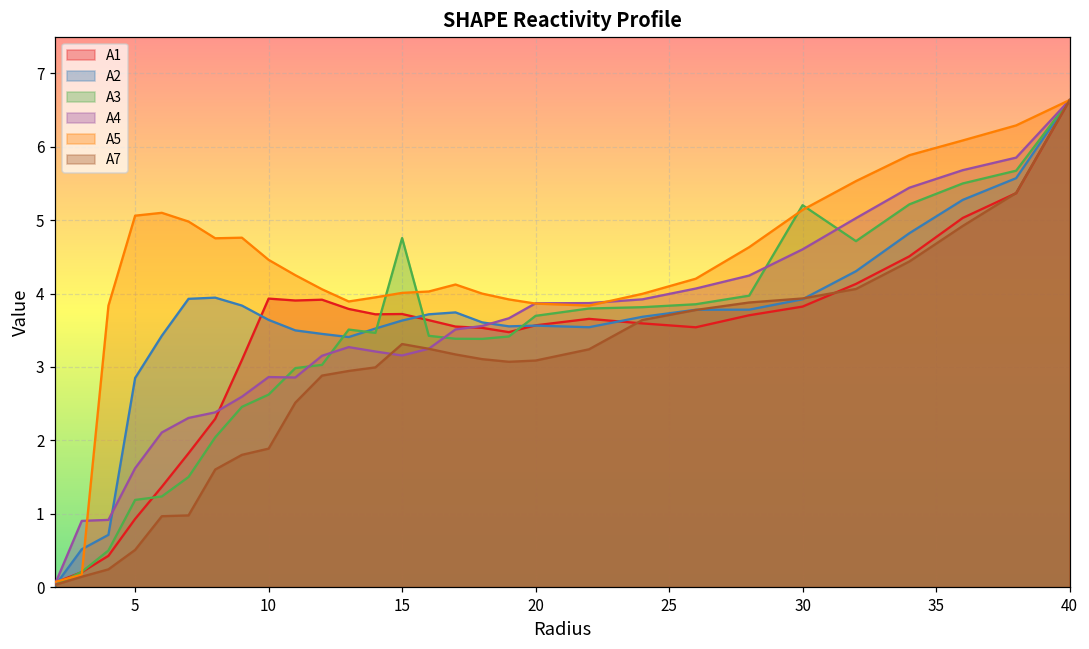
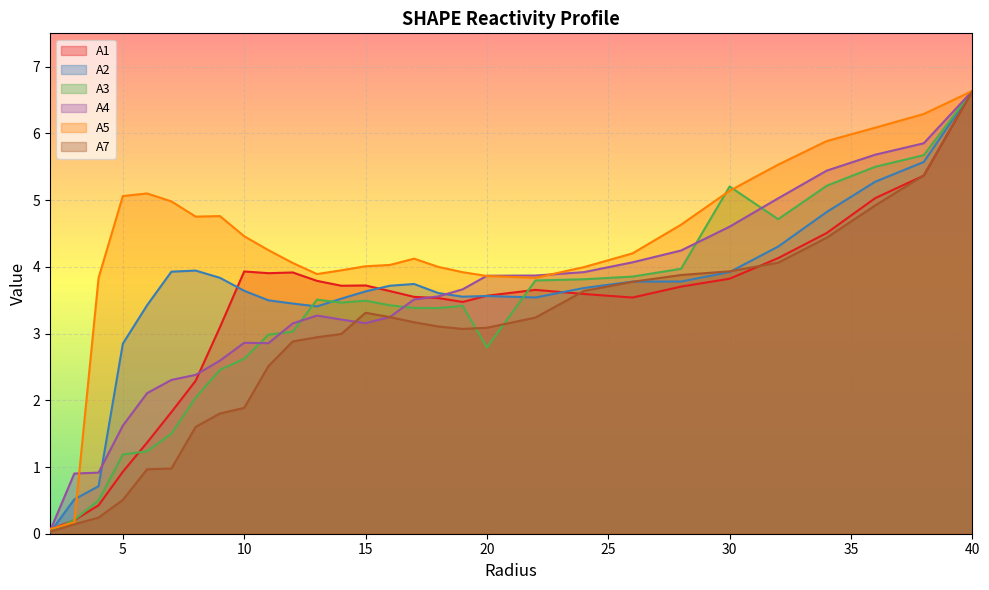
  {
    "A3": {
      "5": 1.2,
      "10": 2.6,
-     "15": 4.8,
-     "20": 3.7,
+     "15": 3.5,
+     "20": 2.8,
      "30": 5.2
    }
  }
